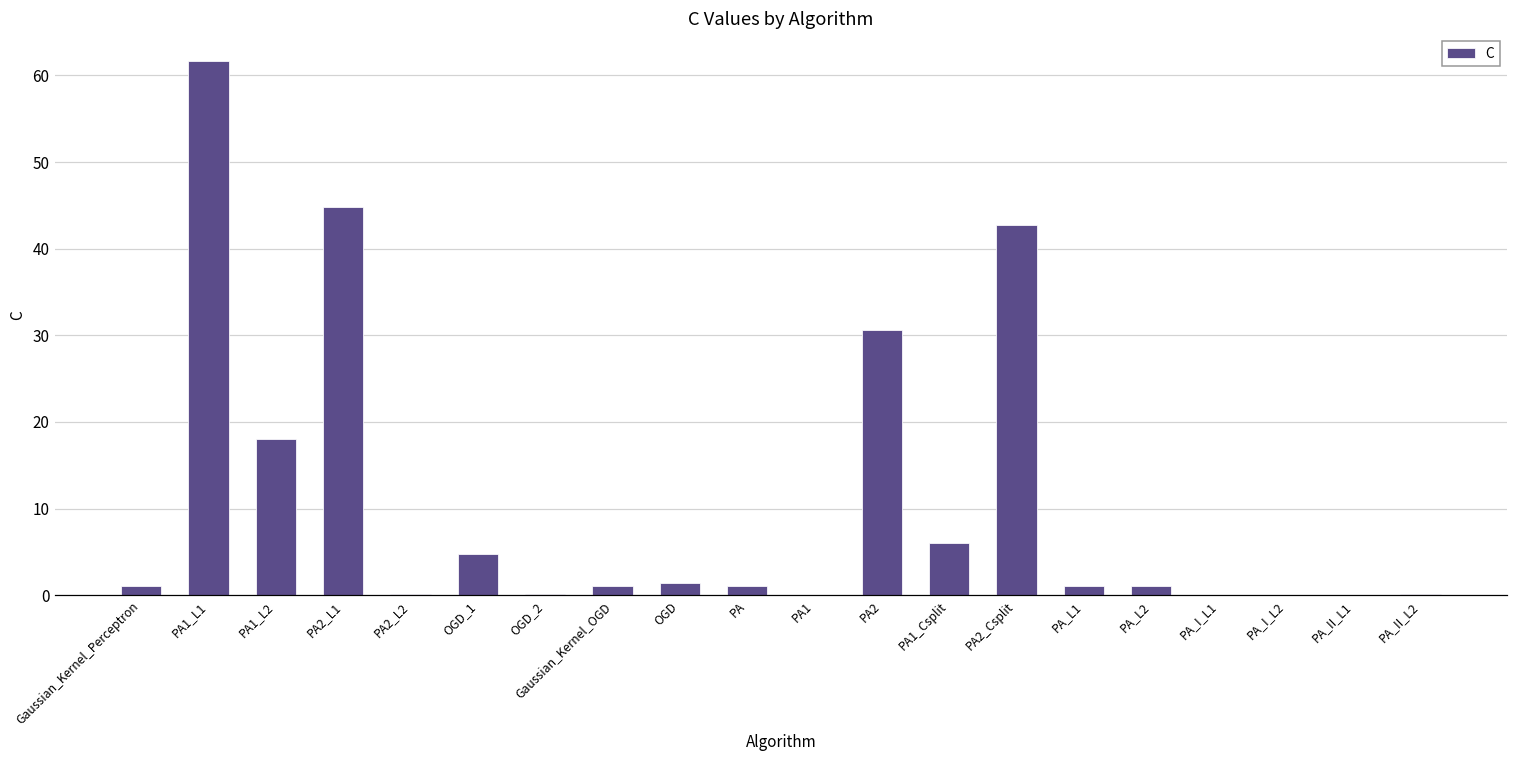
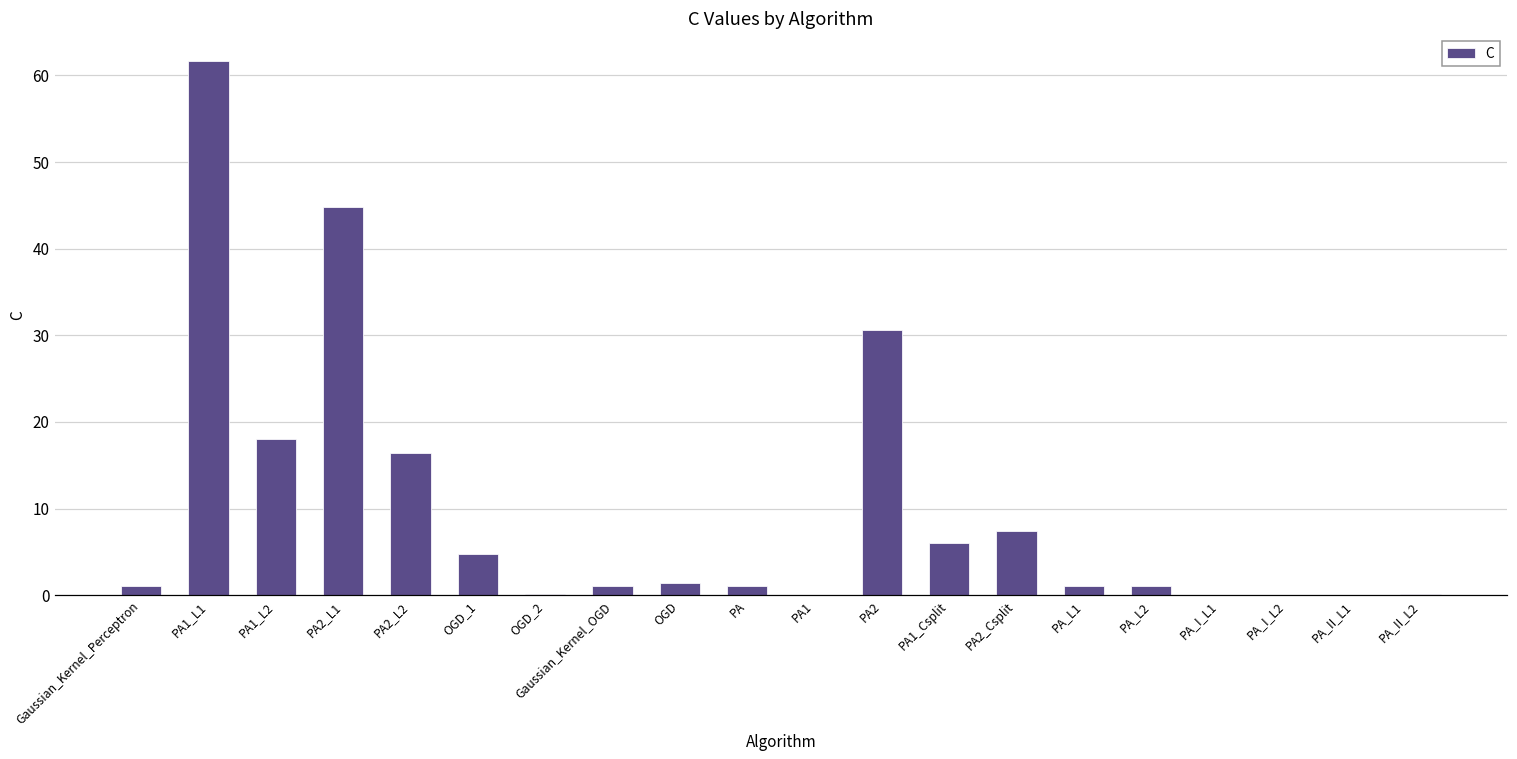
  {
    "Gaussian_Kernel_Perceptron": 1,
    "PA1_L1": 62,
    "PA1_L2": 18,
    "PA2_L1": 45,
-   "PA2_L2": 0,
+   "PA2_L2": 16,
    "OGD_1": 5,
    "Gaussian_Kernel_OGD": 1,
    "OGD": 1,
    "PA": 1,
    "PA2": 31,
    "PA1_Csplit": 6,
-   "PA2_Csplit": 43,
+   "PA2_Csplit": 7,
    "PA_L1": 1,
    "PA_L2": 1
  }
